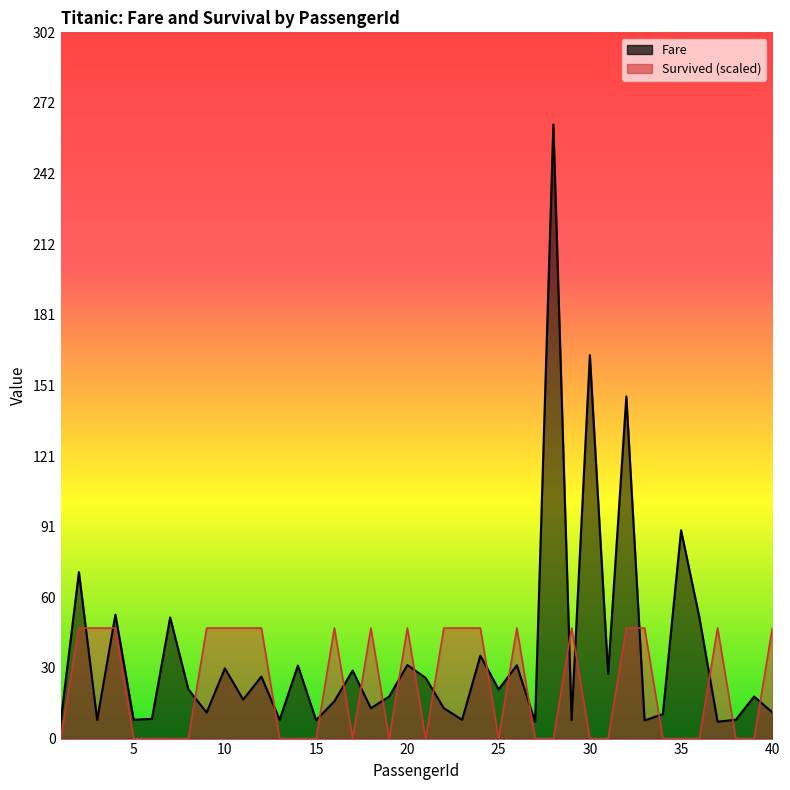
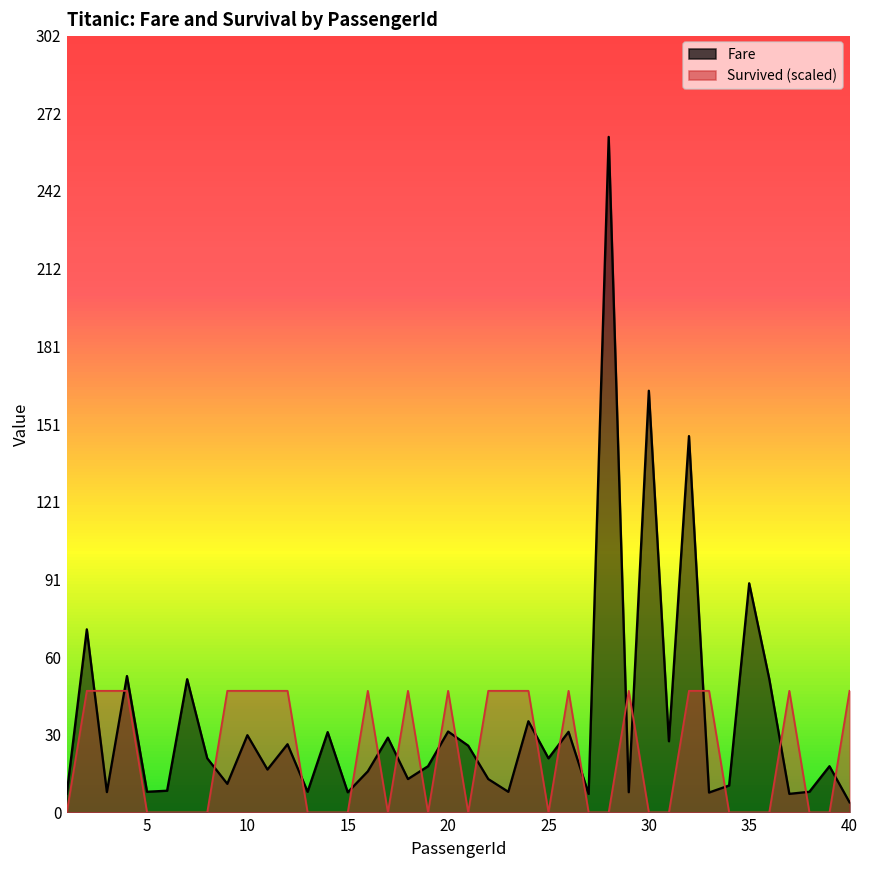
  {
    "Fare": {
      "5": 8,
      "10": 30,
      "15": 8,
      "20": 32,
      "25": 21,
      "30": 164,
      "35": 89,
-     "40": 11
+     "40": 4
    },
    "Survived (scaled)": {
      "5": 0,
      "10": 47,
      "15": 0,
      "20": 47,
      "25": 0,
      "30": 0,
      "35": 0,
      "40": 47
    }
  }
